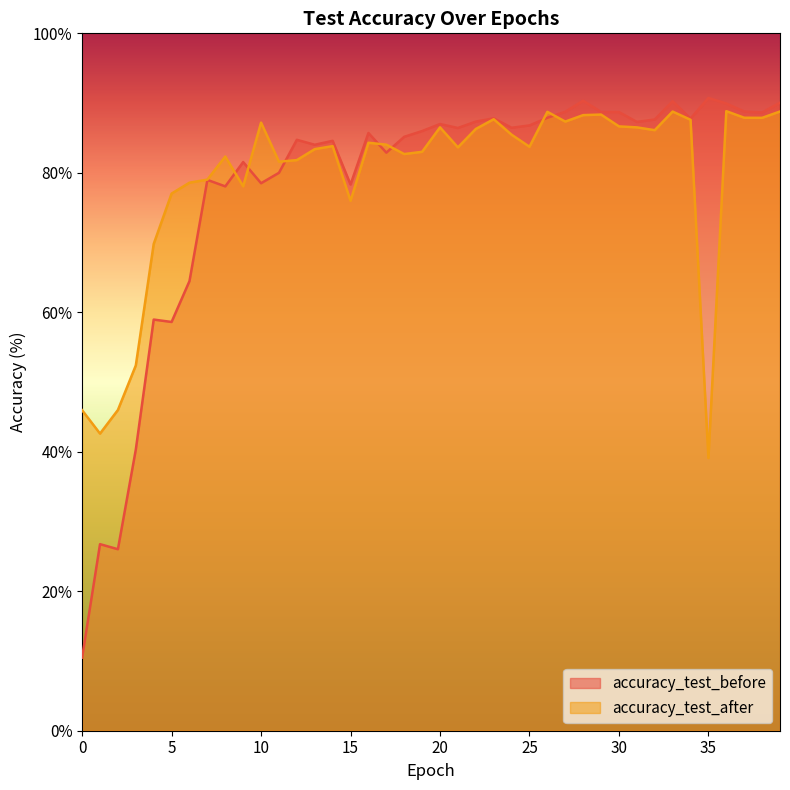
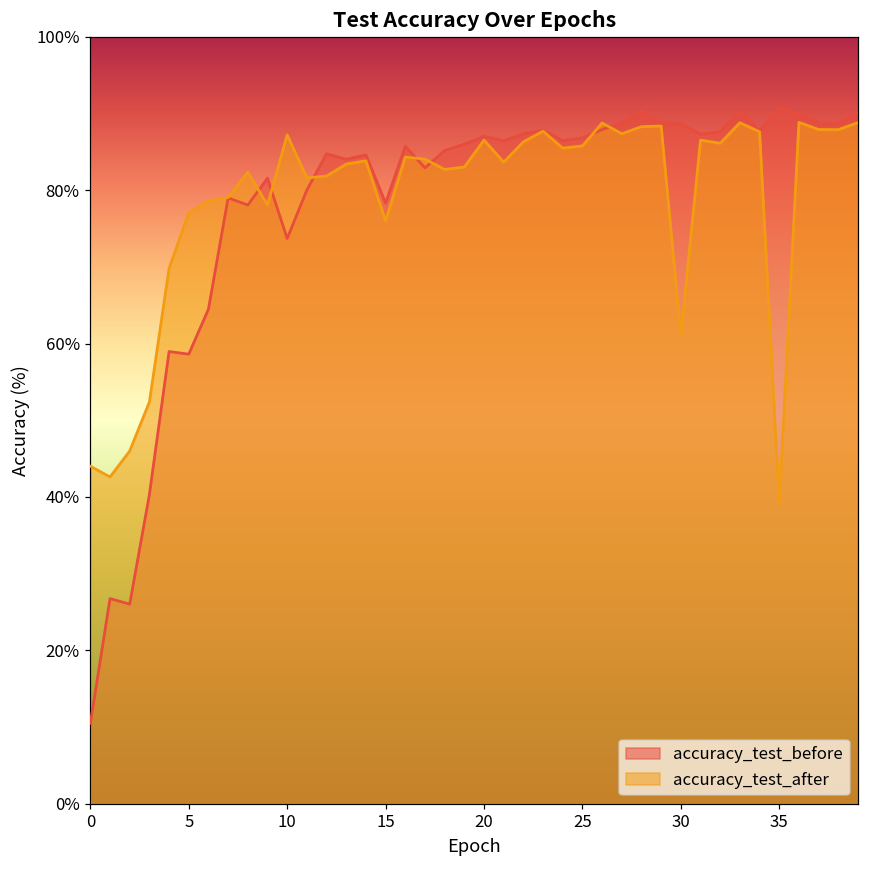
  {
    "accuracy_test_before": {
      "0": "10%",
      "5": "59%",
-     "10": "79%",
+     "10": "74%",
      "15": "78%",
      "20": "87%",
      "25": "87%",
      "30": "89%",
      "35": "91%"
    },
    "accuracy_test_after": {
-     "0": "46%",
+     "0": "44%",
      "5": "77%",
      "10": "87%",
      "15": "76%",
      "20": "87%",
-     "25": "84%",
-     "30": "87%",
+     "25": "86%",
+     "30": "61%",
      "35": "39%"
    }
  }
